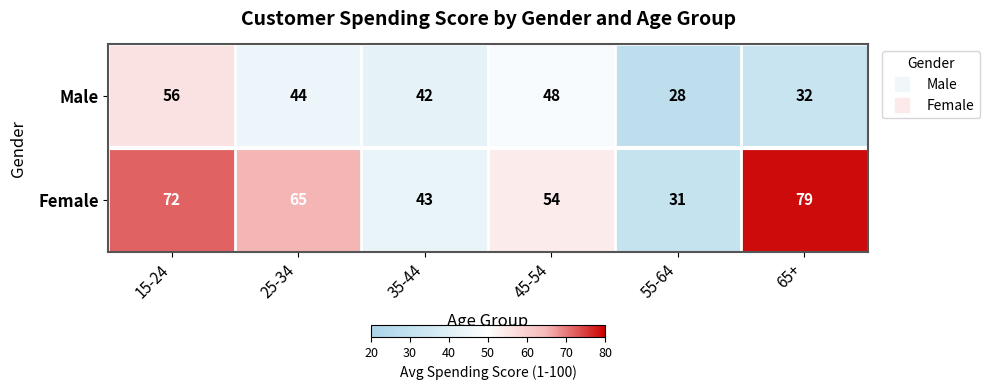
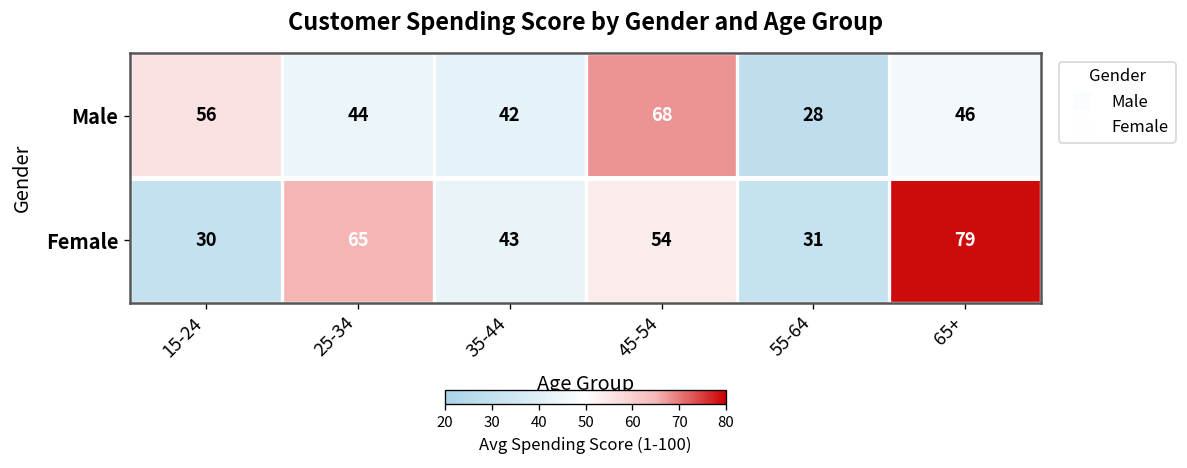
  {
    "Male": {
      "15-24": 56,
      "25-34": 44,
      "35-44": 42,
-     "45-54": 48,
+     "45-54": 68,
      "55-64": 28,
-     "65+": 32
+     "65+": 46
    },
    "Female": {
-     "15-24": 72,
+     "15-24": 30,
      "25-34": 65,
      "35-44": 43,
      "45-54": 54,
      "55-64": 31,
      "65+": 79
    }
  }
